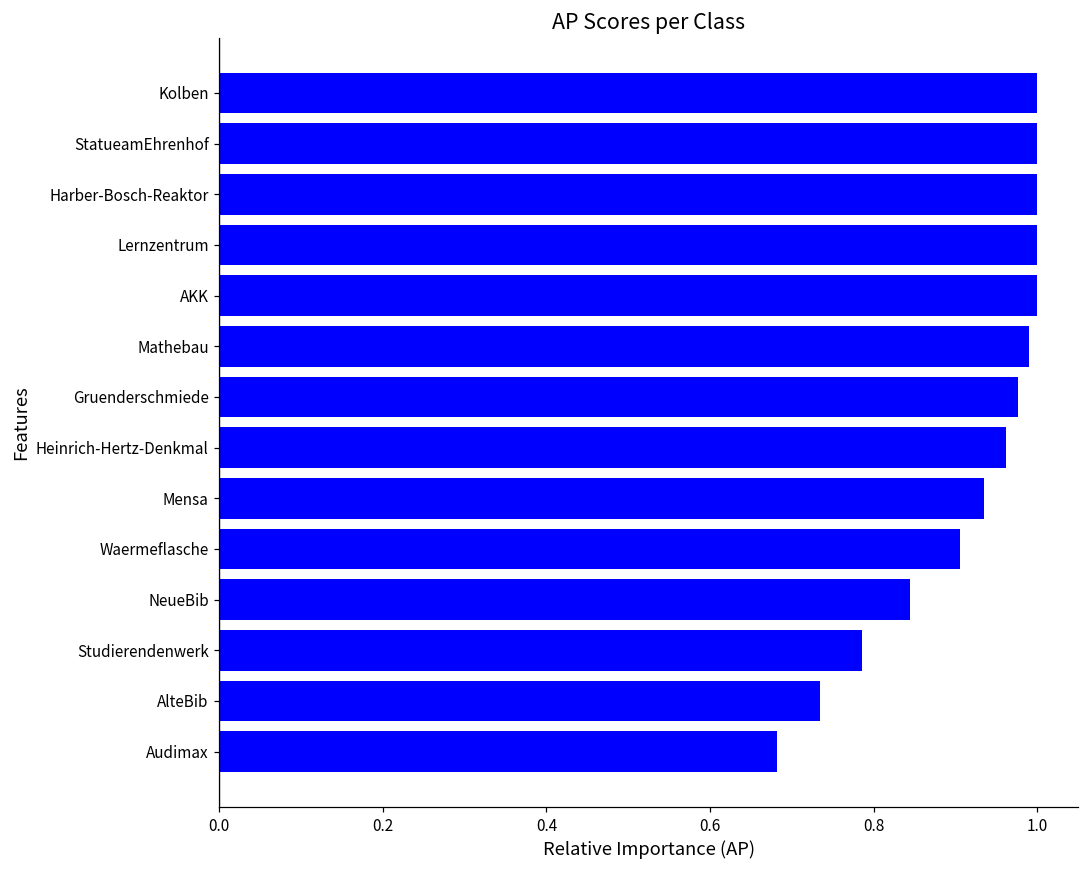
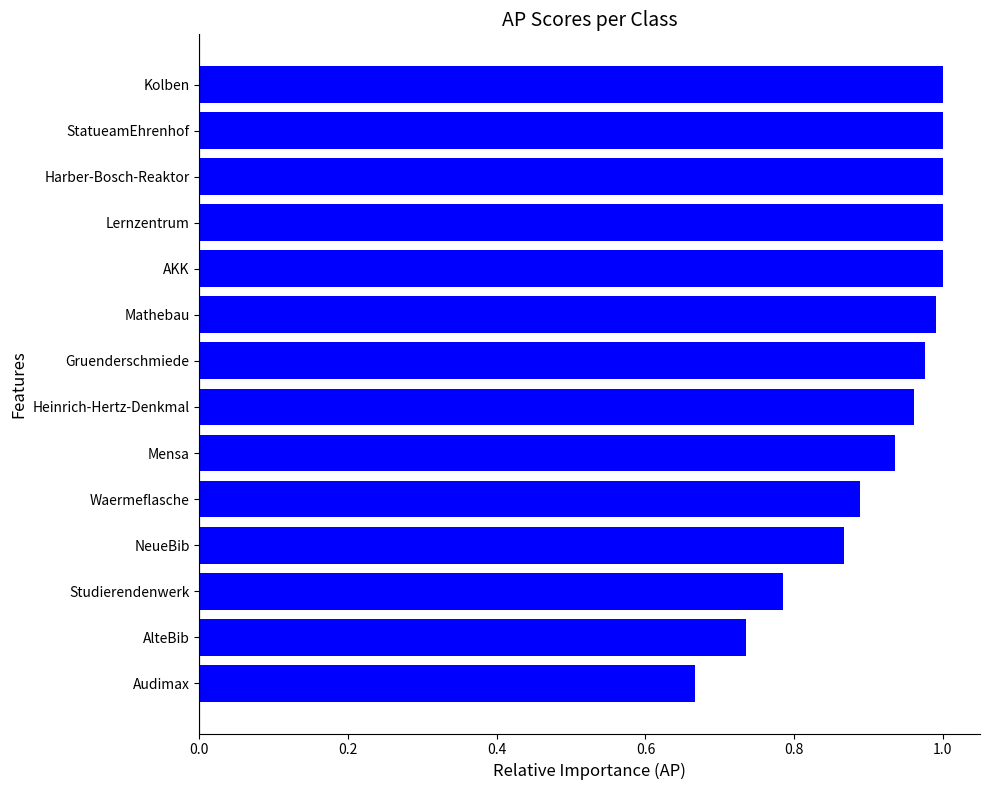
  {
    "Kolben": 1.00,
    "StatueamEhrenhof": 1.00,
    "Harber-Bosch-Reaktor": 1.00,
    "Lernzentrum": 1.00,
    "AKK": 1.00,
    "Mathebau": 0.99,
    "Gruenderschmiede": 0.98,
    "Heinrich-Hertz-Denkmal": 0.96,
    "Mensa": 0.94,
-   "Waermeflasche": 0.91,
-   "NeueBib": 0.84,
+   "Waermeflasche": 0.89,
+   "NeueBib": 0.87,
    "Studierendenwerk": 0.79,
    "AlteBib": 0.73,
-   "Audimax": 0.68
+   "Audimax": 0.67
  }
